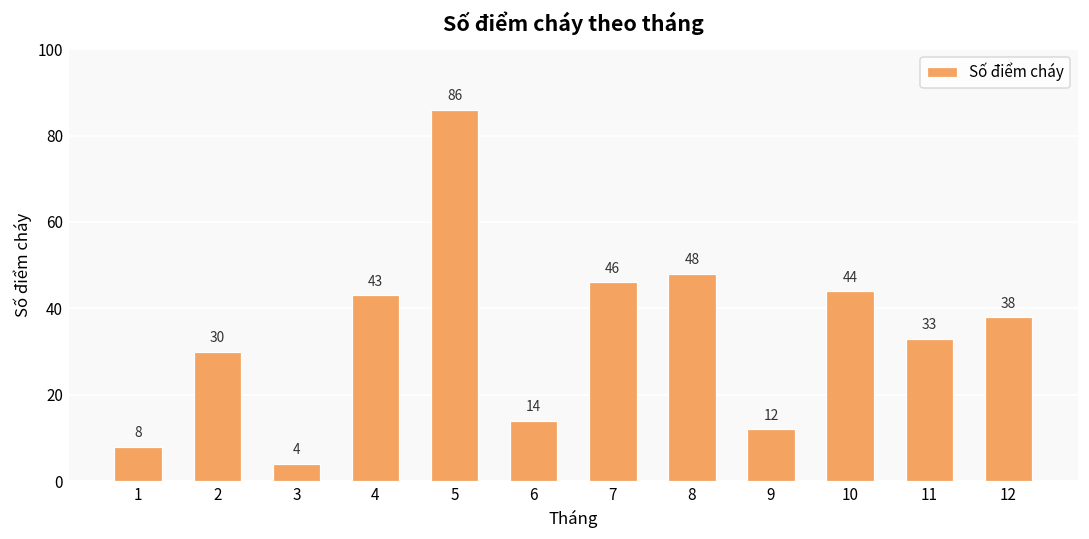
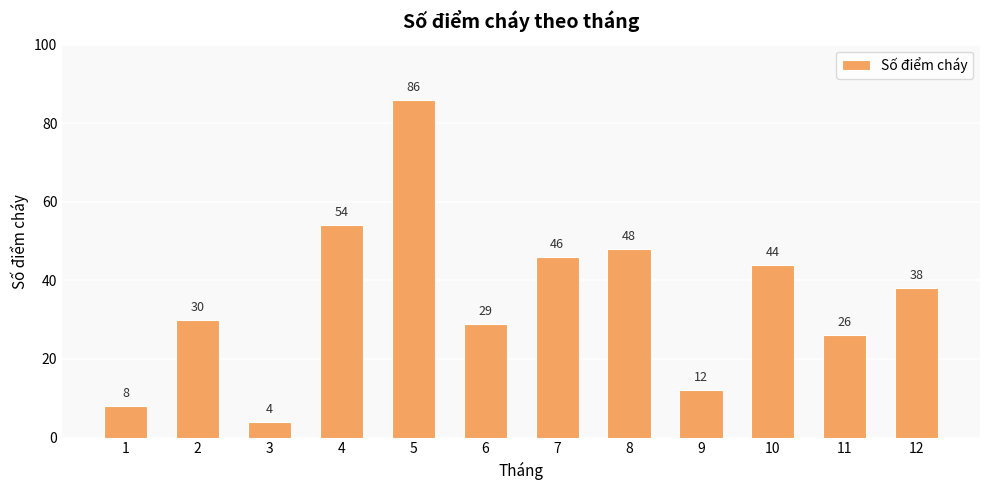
  {
    "1": 8,
    "2": 30,
    "3": 4,
-   "4": 43,
+   "4": 54,
    "5": 86,
-   "6": 14,
+   "6": 29,
    "7": 46,
    "8": 48,
    "9": 12,
    "10": 44,
-   "11": 33,
+   "11": 26,
    "12": 38
  }
